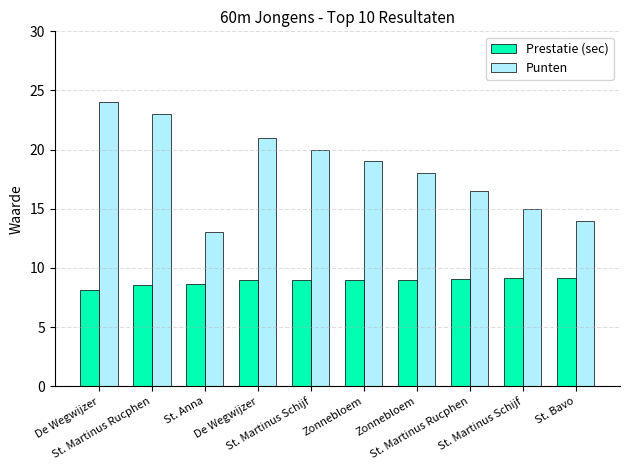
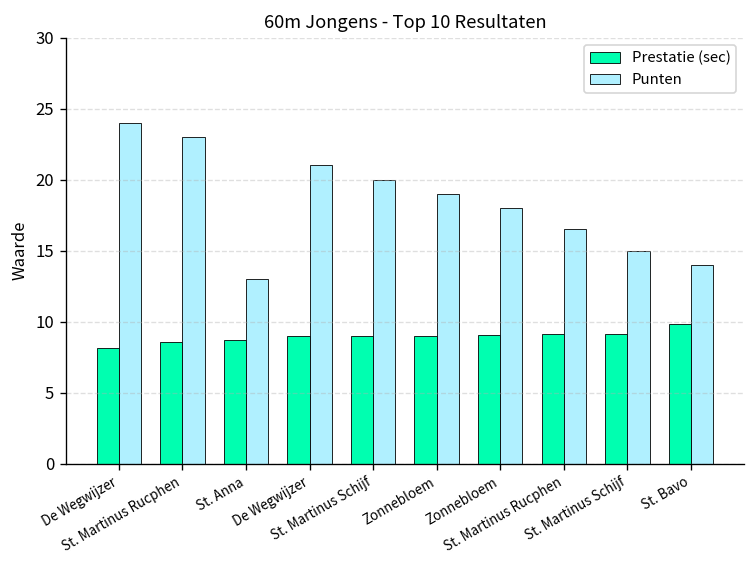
  {
    "Prestatie (sec)": {
      "St. Anna": 8.7,
-     "St. Bavo": 9.2
+     "St. Bavo": 9.9
    },
    "Punten": {
      "St. Anna": 13.0,
      "St. Bavo": 14.0
    }
  }
